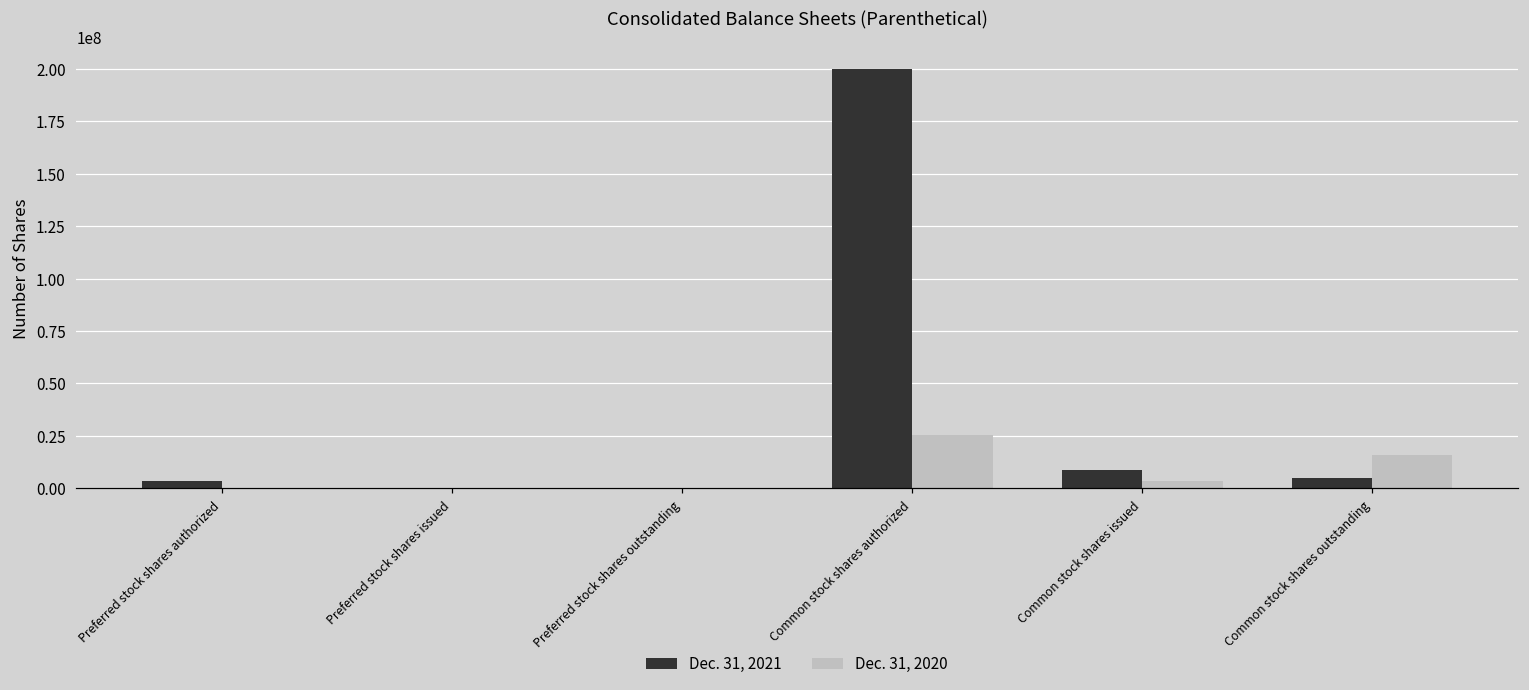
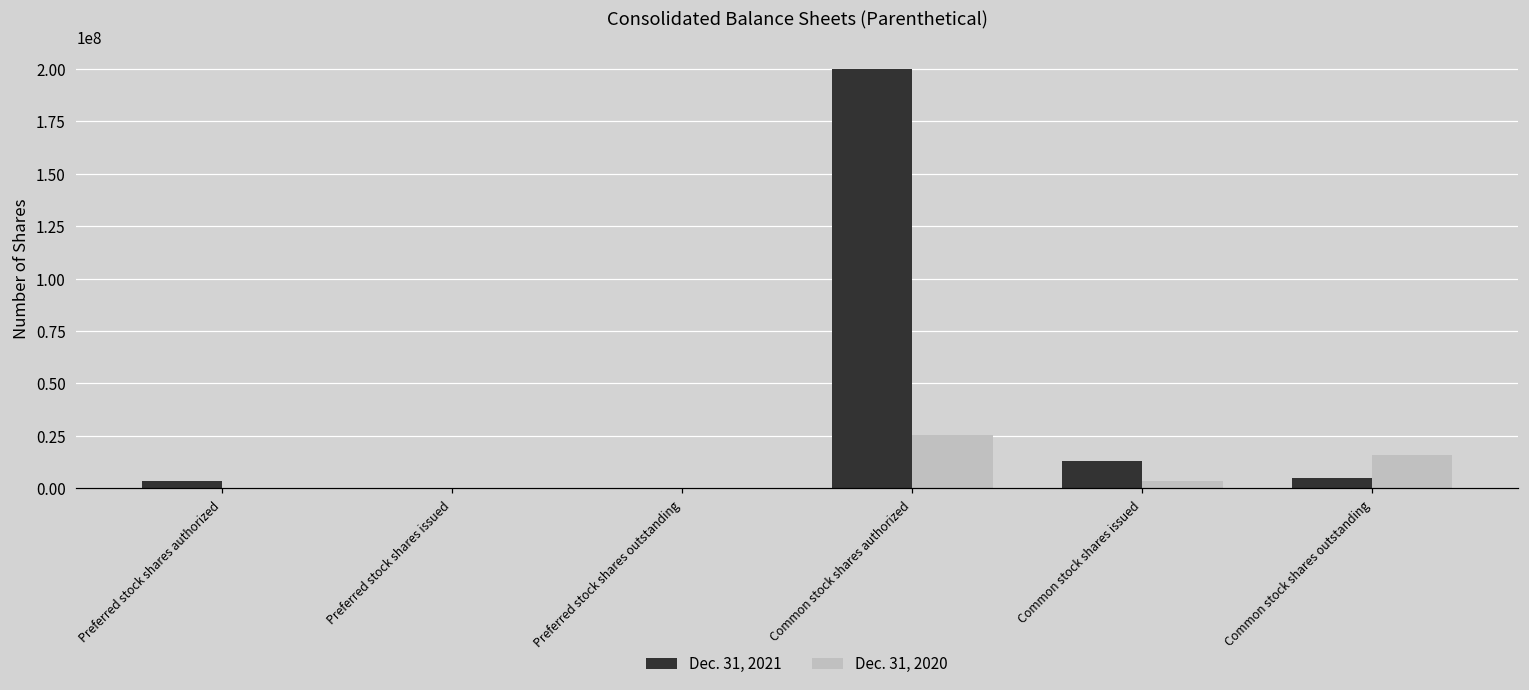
  {
    "Dec. 31, 2021": {
      "Preferred stock shares authorized": 4000000,
      "Preferred stock shares issued": 0,
      "Preferred stock shares outstanding": 0,
      "Common stock shares authorized": 200000000,
-     "Common stock shares issued": 9000000,
+     "Common stock shares issued": 13000000,
      "Common stock shares outstanding": 5000000
    },
    "Dec. 31, 2020": {
      "Preferred stock shares authorized": 0,
      "Preferred stock shares issued": 0,
      "Preferred stock shares outstanding": 0,
      "Common stock shares authorized": 25000000,
      "Common stock shares issued": 3000000,
      "Common stock shares outstanding": 16000000
    }
  }
